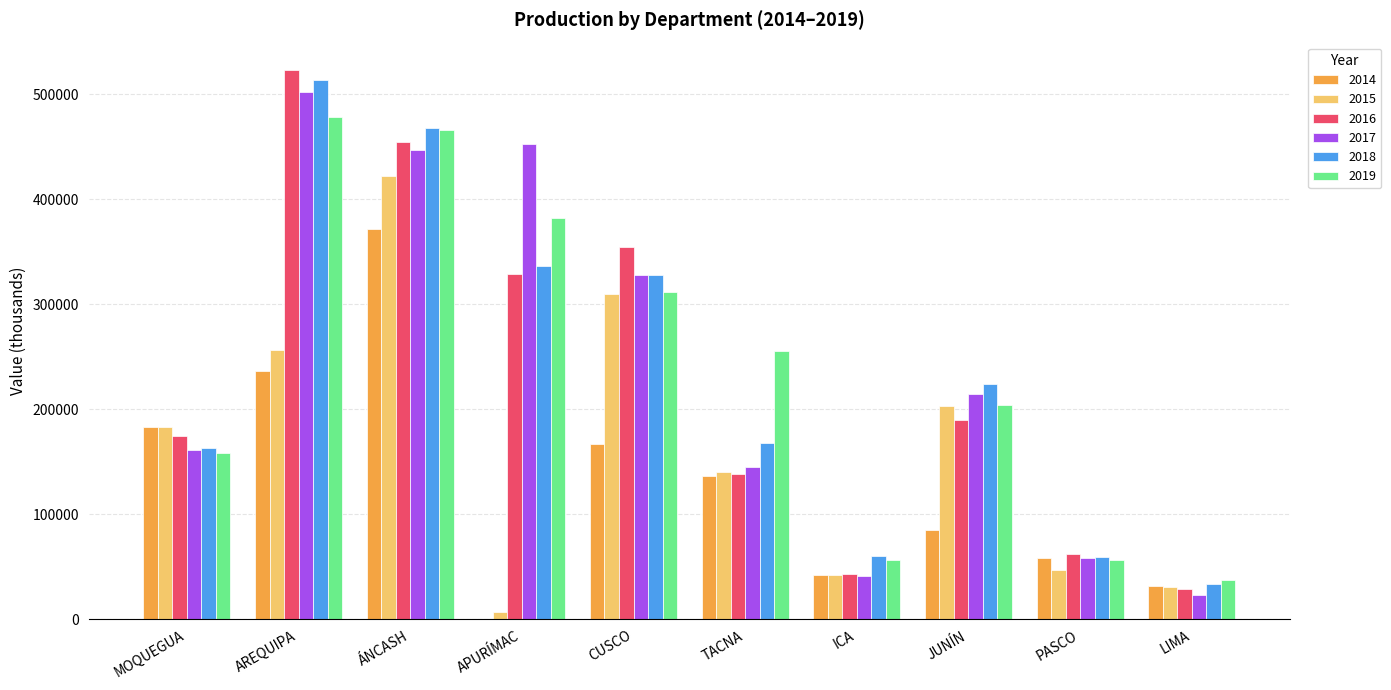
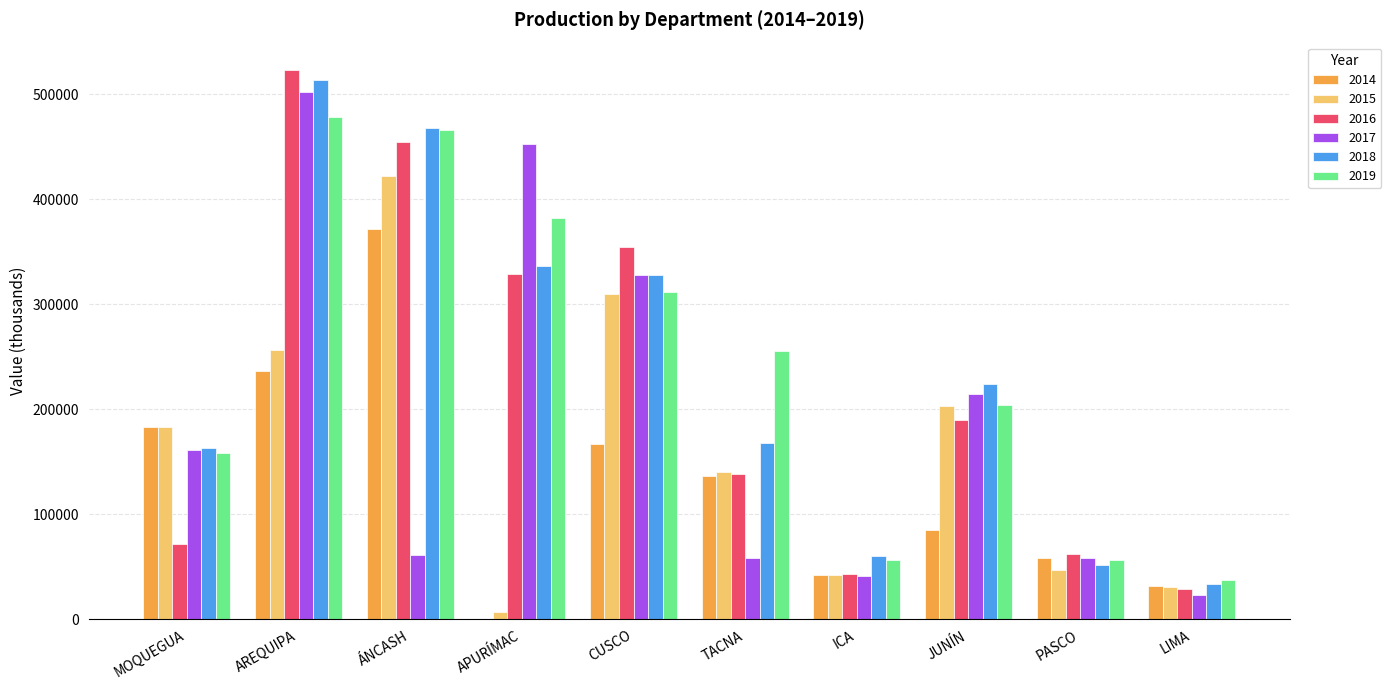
  {
    "2016": {
-     "MOQUEGUA": 175000,
+     "MOQUEGUA": 72000,
      "AREQUIPA": 523000,
      "ÁNCASH": 454000,
      "APURÍMAC": 329000,
      "CUSCO": 355000,
      "TACNA": 138000,
      "ICA": 43000,
      "JUNÍN": 190000,
      "PASCO": 62000,
      "LIMA": 28000
    },
    "2017": {
      "MOQUEGUA": 161000,
      "AREQUIPA": 503000,
-     "ÁNCASH": 447000,
+     "ÁNCASH": 61000,
      "APURÍMAC": 453000,
      "CUSCO": 328000,
-     "TACNA": 145000,
+     "TACNA": 58000,
      "ICA": 41000,
      "JUNÍN": 215000,
      "PASCO": 58000,
      "LIMA": 23000
    },
    "2018": {
      "MOQUEGUA": 163000,
      "AREQUIPA": 514000,
      "ÁNCASH": 468000,
      "APURÍMAC": 336000,
      "CUSCO": 328000,
      "TACNA": 168000,
      "ICA": 60000,
      "JUNÍN": 224000,
-     "PASCO": 59000,
+     "PASCO": 51000,
      "LIMA": 33000
    },
    "2019": {
      "MOQUEGUA": 159000,
      "AREQUIPA": 478000,
      "ÁNCASH": 466000,
      "APURÍMAC": 383000,
      "CUSCO": 312000,
      "TACNA": 256000,
      "ICA": 57000,
      "JUNÍN": 204000,
      "PASCO": 56000,
      "LIMA": 37000
    }
  }
